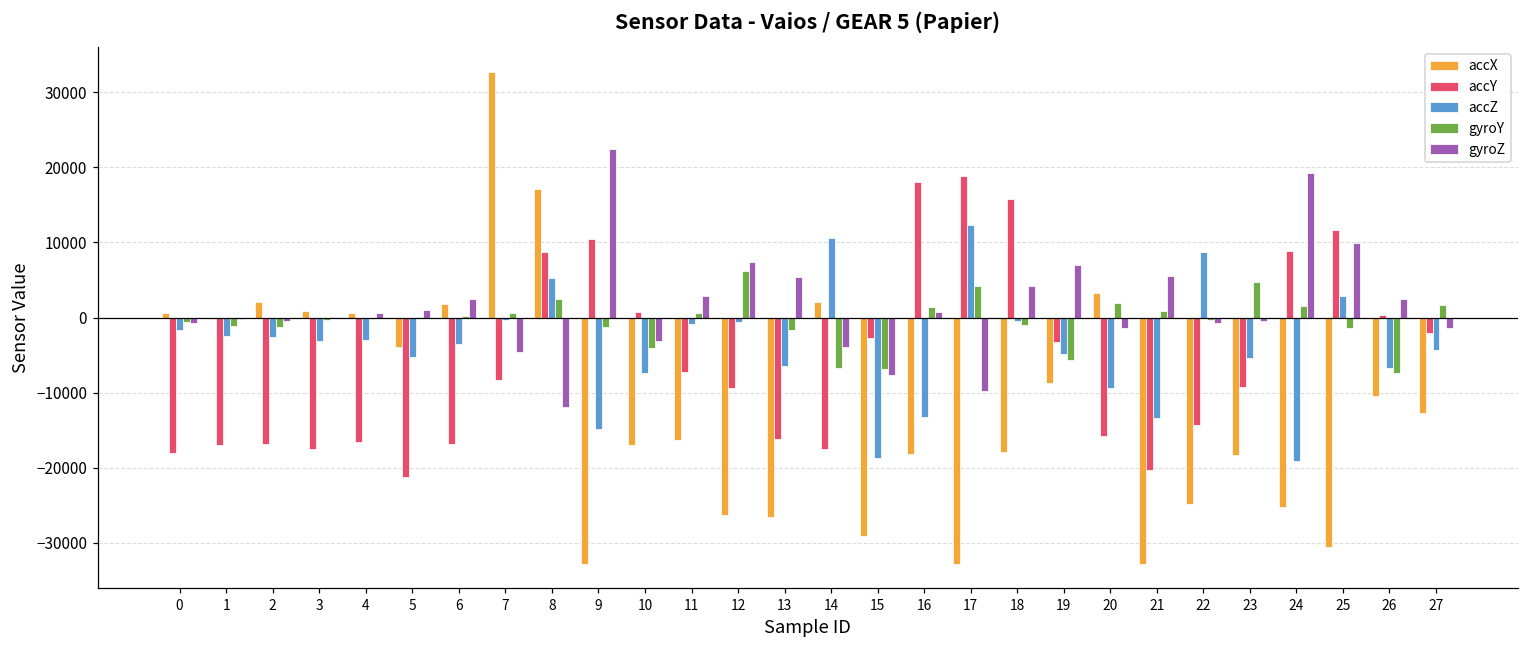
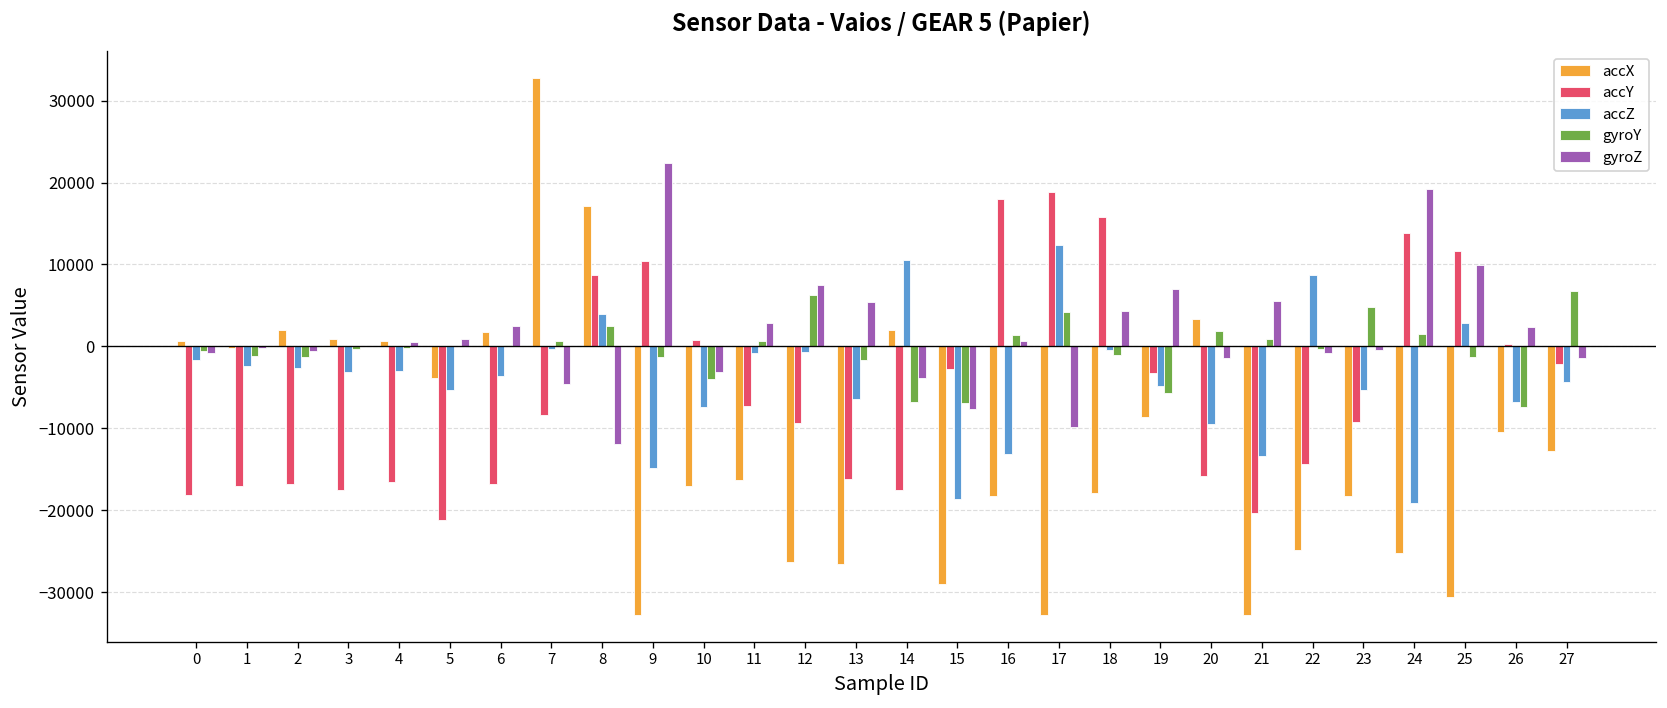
  {
    "accX": {
      "0": 1000,
      "2": 2000,
      "3": 1000,
      "4": 1000,
      "5": -4000,
      "6": 2000,
      "7": 33000,
      "8": 17000,
      "9": -33000,
      "10": -17000,
      "11": -16000,
      "12": -26000,
      "13": -27000,
      "14": 2000,
      "15": -29000,
      "16": -18000,
      "17": -33000,
      "18": -18000,
      "19": -9000,
      "20": 3000,
      "21": -33000,
      "22": -25000,
      "23": -18000,
      "24": -25000,
      "25": -31000,
      "26": -10000,
      "27": -13000
    },
    "accY": {
      "0": -18000,
      "1": -17000,
      "2": -17000,
      "3": -18000,
      "4": -17000,
      "5": -21000,
      "6": -17000,
      "7": -8000,
      "8": 9000,
      "9": 10000,
      "10": 1000,
      "11": -7000,
      "12": -9000,
      "13": -16000,
      "14": -17000,
      "15": -3000,
      "16": 18000,
      "17": 19000,
      "18": 16000,
      "19": -3000,
      "20": -16000,
      "21": -20000,
      "22": -14000,
      "23": -9000,
-     "24": 9000,
+     "24": 14000,
      "25": 12000,
      "27": -2000
    },
    "accZ": {
      "0": -2000,
      "1": -2000,
      "2": -3000,
      "3": -3000,
      "4": -3000,
      "5": -5000,
      "6": -4000,
-     "8": 5000,
+     "8": 4000,
      "9": -15000,
      "10": -7000,
      "11": -1000,
      "12": -1000,
      "13": -6000,
      "14": 11000,
      "15": -19000,
      "16": -13000,
      "17": 12000,
      "18": 0,
      "19": -5000,
      "20": -9000,
      "21": -13000,
      "22": 9000,
      "23": -5000,
      "24": -19000,
      "25": 3000,
      "26": -7000,
      "27": -4000
    },
    "gyroY": {
      "0": -1000,
      "1": -1000,
      "2": -1000,
      "7": 1000,
      "8": 3000,
      "9": -1000,
      "10": -4000,
      "11": 1000,
      "12": 6000,
      "13": -2000,
      "14": -7000,
      "15": -7000,
      "16": 1000,
      "17": 4000,
      "18": -1000,
      "19": -6000,
      "20": 2000,
      "21": 1000,
      "23": 5000,
      "24": 2000,
      "25": -1000,
      "26": -7000,
-     "27": 2000
+     "27": 7000
    },
    "gyroZ": {
      "0": -1000,
      "2": -1000,
      "4": 1000,
      "5": 1000,
      "6": 2000,
      "7": -5000,
      "8": -12000,
      "9": 22000,
      "10": -3000,
      "11": 3000,
      "12": 7000,
      "13": 5000,
      "14": -4000,
      "15": -8000,
      "16": 1000,
      "17": -10000,
      "18": 4000,
      "19": 7000,
      "20": -1000,
      "21": 6000,
      "22": -1000,
      "23": 0,
      "24": 19000,
      "25": 10000,
      "26": 2000,
      "27": -1000
    }
  }
